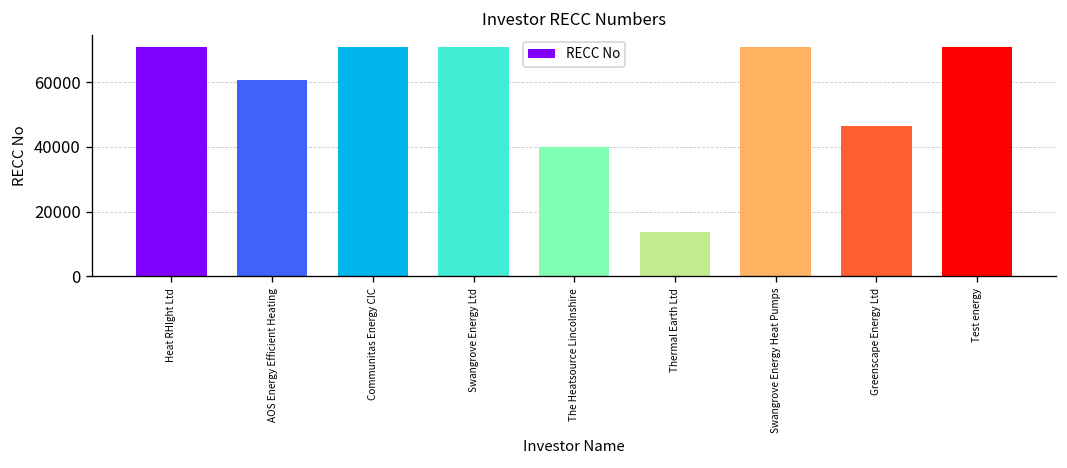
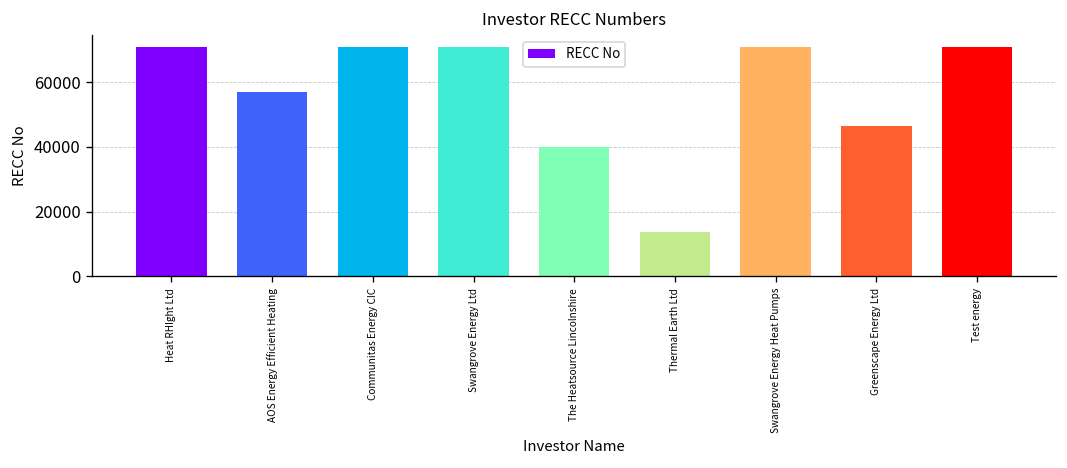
  {
    "Heat RHIght Ltd": 71000,
-   "AOS Energy Efficient Heating": 61000,
+   "AOS Energy Efficient Heating": 57000,
    "Communitas Energy CIC": 71000,
    "Swangrove Energy Ltd": 71000,
    "The Heatsource Lincolnshire": 40000,
    "Thermal Earth Ltd": 14000,
    "Swangrove Energy Heat Pumps": 71000,
    "Greenscape Energy Ltd": 46000,
    "Test energy": 71000
  }
